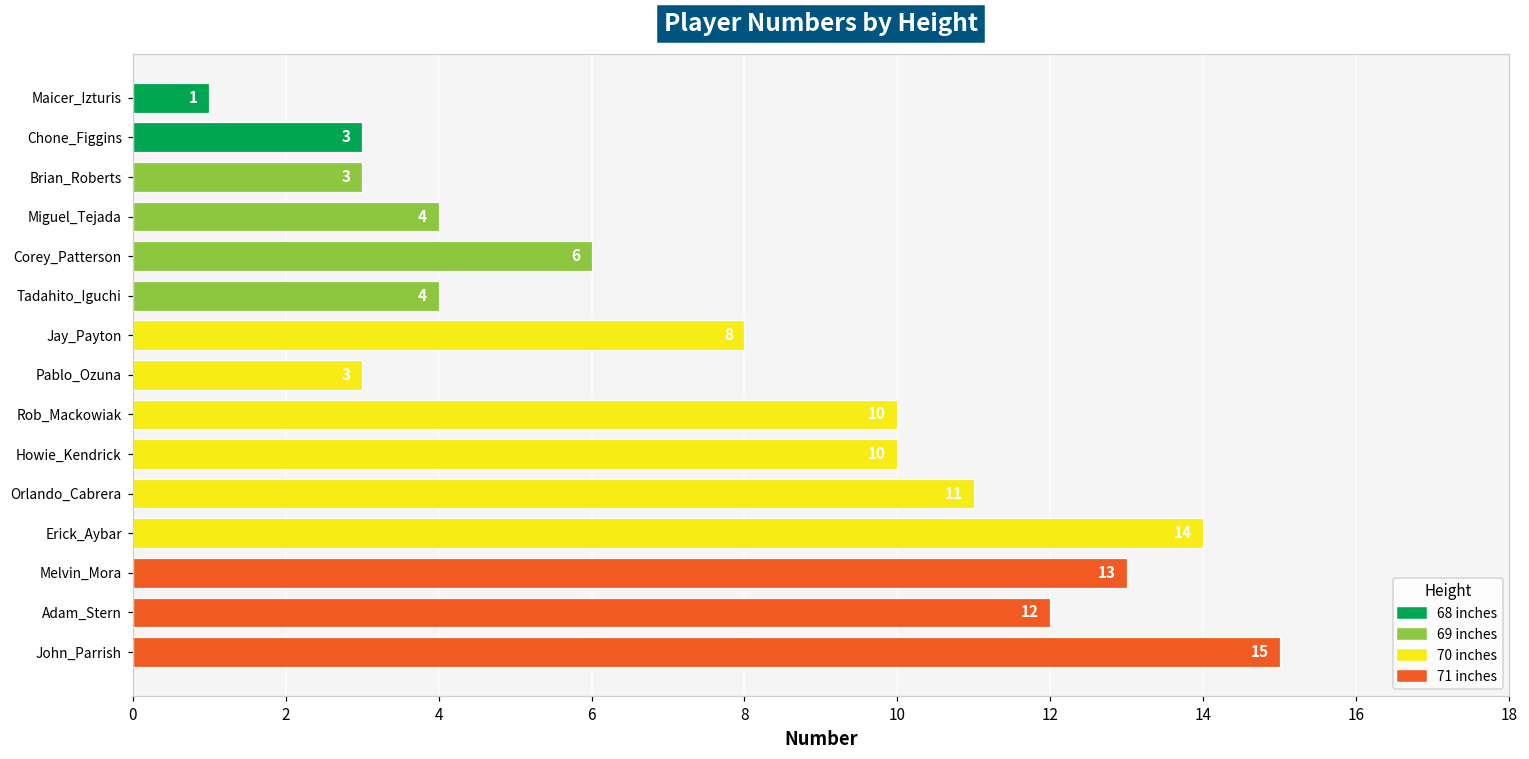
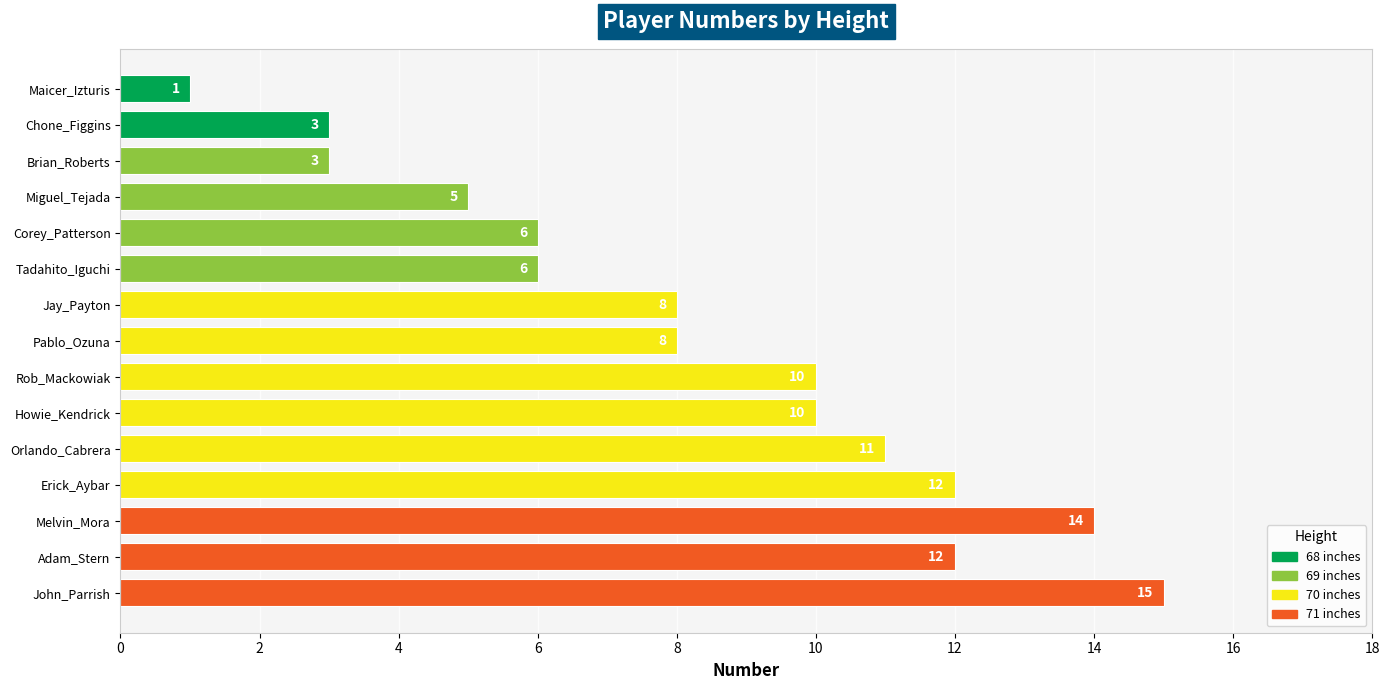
  {
    "Maicer_Izturis": 1,
    "Chone_Figgins": 3,
    "Brian_Roberts": 3,
-   "Miguel_Tejada": 4,
+   "Miguel_Tejada": 5,
    "Corey_Patterson": 6,
-   "Tadahito_Iguchi": 4,
+   "Tadahito_Iguchi": 6,
    "Jay_Payton": 8,
-   "Pablo_Ozuna": 3,
+   "Pablo_Ozuna": 8,
    "Rob_Mackowiak": 10,
    "Howie_Kendrick": 10,
    "Orlando_Cabrera": 11,
-   "Erick_Aybar": 14,
-   "Melvin_Mora": 13,
+   "Erick_Aybar": 12,
+   "Melvin_Mora": 14,
    "Adam_Stern": 12,
    "John_Parrish": 15
  }
